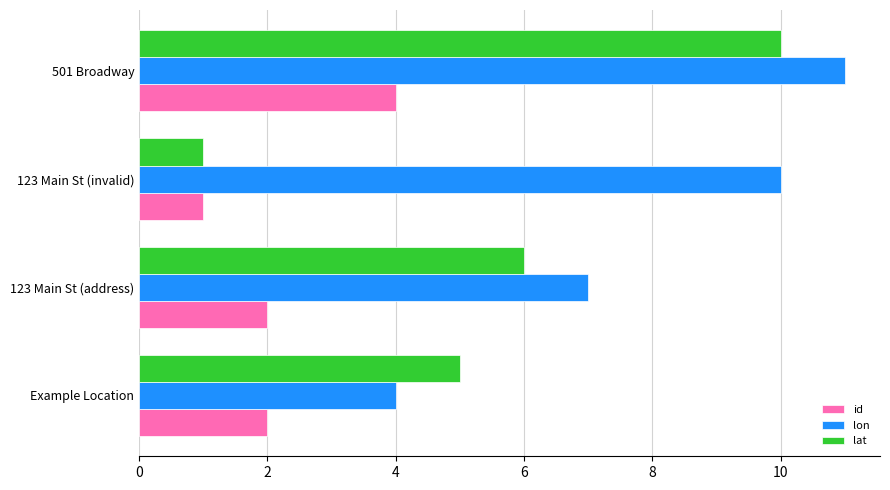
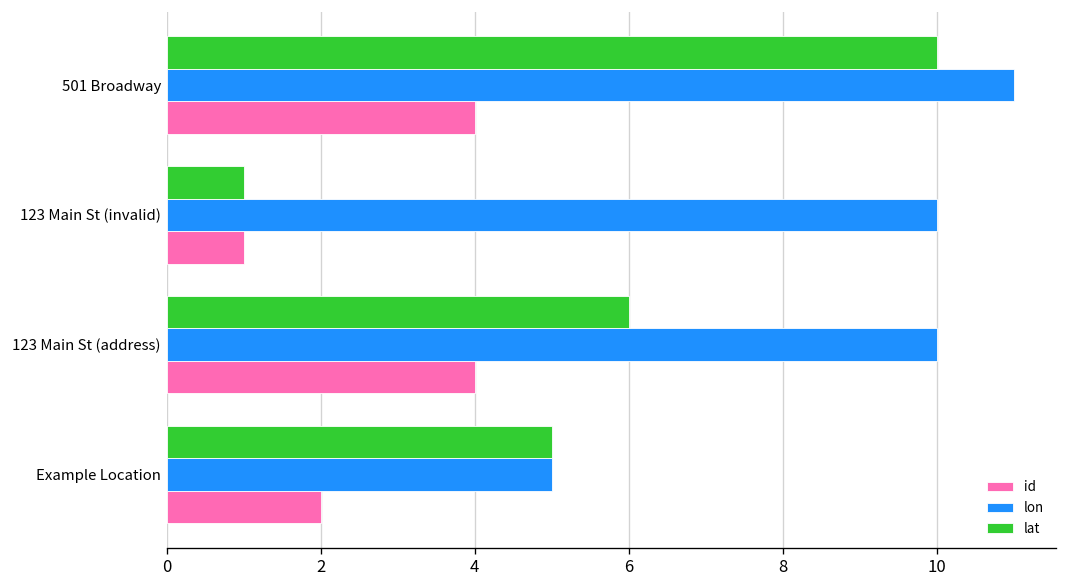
  {
    "id": {
      "501 Broadway": 4,
      "123 Main St (invalid)": 1,
-     "123 Main St (address)": 2,
+     "123 Main St (address)": 4,
      "Example Location": 2
    },
    "lon": {
      "501 Broadway": 11,
      "123 Main St (invalid)": 10,
-     "123 Main St (address)": 7,
-     "Example Location": 4
+     "123 Main St (address)": 10,
+     "Example Location": 5
    },
    "lat": {
      "501 Broadway": 10,
      "123 Main St (invalid)": 1,
      "123 Main St (address)": 6,
      "Example Location": 5
    }
  }
